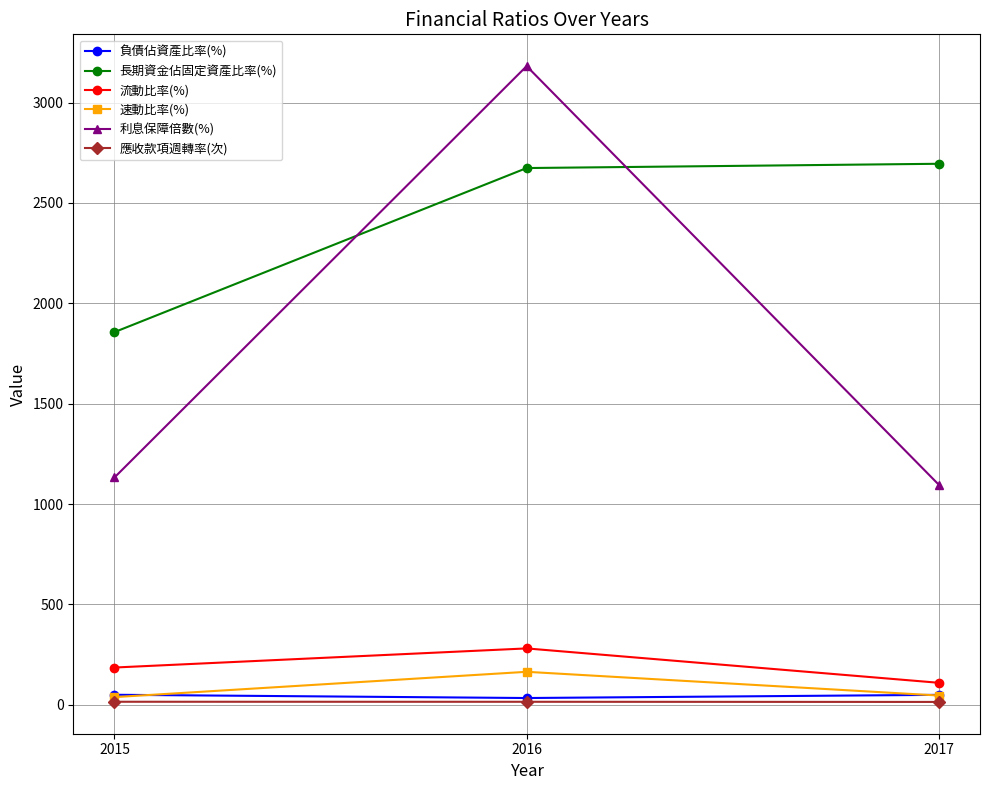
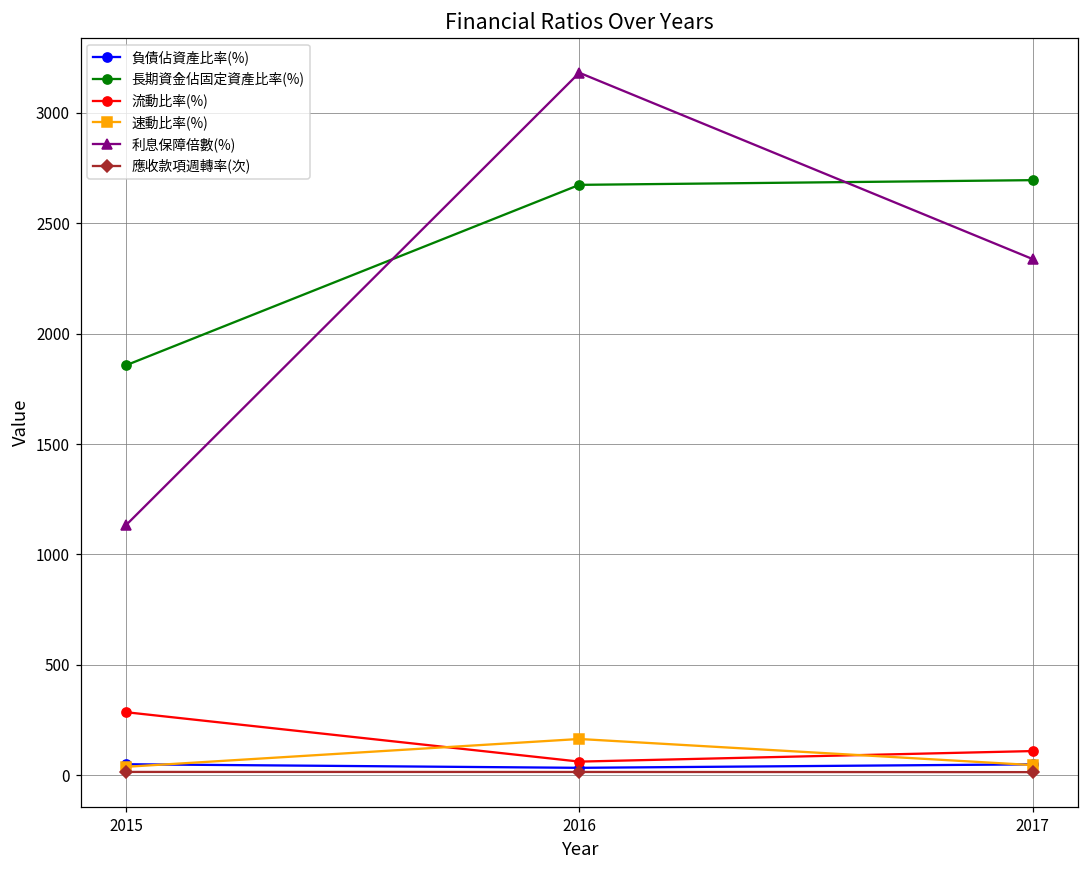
  {
    "負債佔資產比率(%)": {
      "2016": 30
    },
    "長期資金佔固定資產比率(%)": {
      "2015": 1860,
      "2016": 2670,
      "2017": 2690
    },
    "流動比率(%)": {
-     "2015": 190,
-     "2016": 280,
+     "2015": 290,
+     "2016": 60,
      "2017": 110
    },
    "速動比率(%)": {
      "2016": 160
    },
    "利息保障倍數(%)": {
      "2015": 1130,
      "2016": 3180,
-     "2017": 1100
+     "2017": 2340
    },
    "應收款項週轉率(次)": {
      "2015": 20,
      "2016": 20,
      "2017": 10
    }
  }
